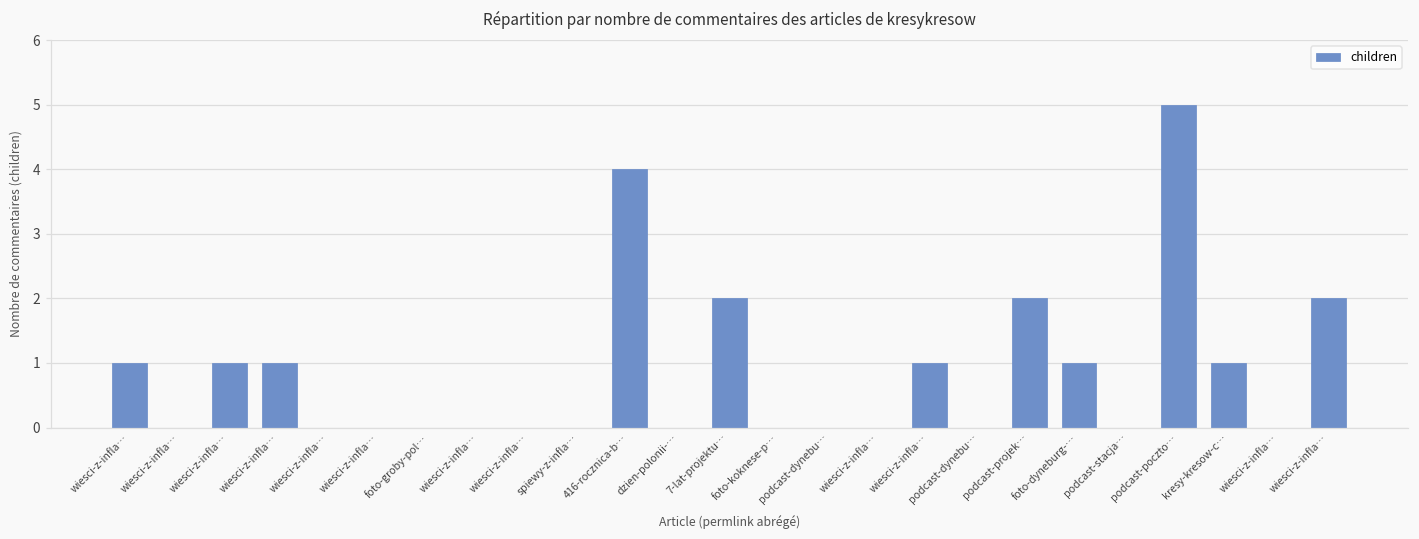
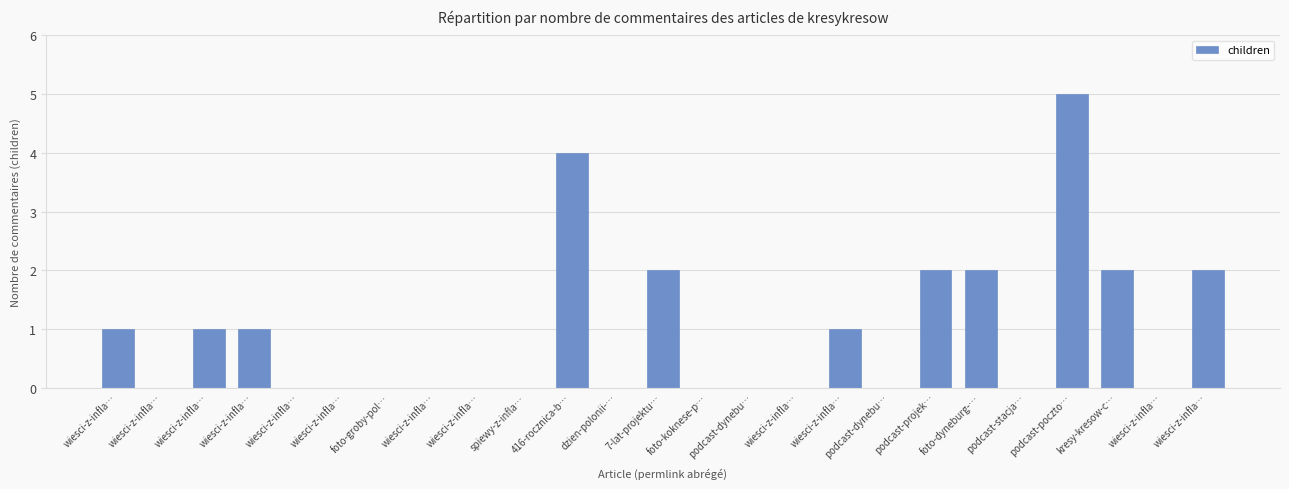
  {
    "foto-groby-pol…": 0,
    "spiewy-z-infla…": 0,
    "416-rocznica-b…": 4,
    "dzien-polonii-…": 0,
    "7-lat-projektu…": 2,
    "foto-koknese-p…": 0,
    "podcast-projek…": 2,
-   "foto-dyneburg-…": 1,
+   "foto-dyneburg-…": 2,
    "podcast-stacja…": 0,
    "podcast-poczto…": 5,
-   "kresy-kresow-c…": 1
+   "kresy-kresow-c…": 2
  }
